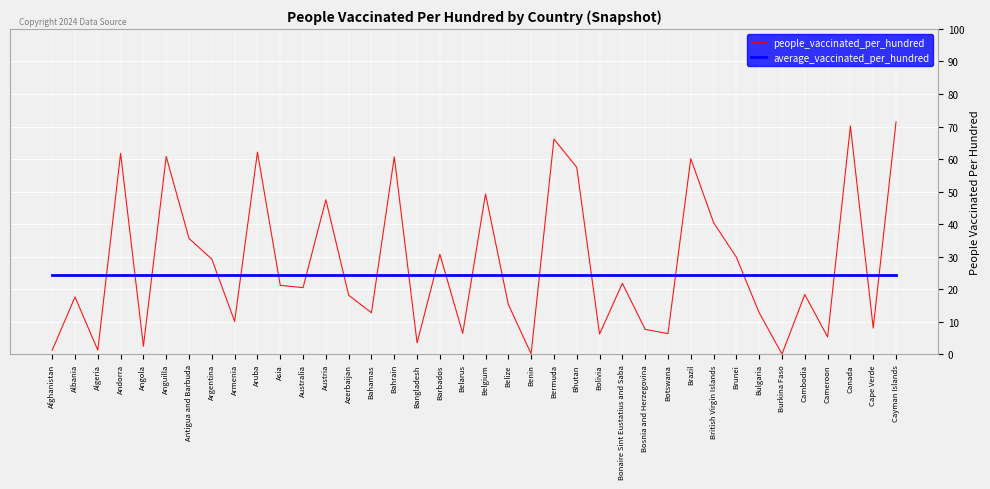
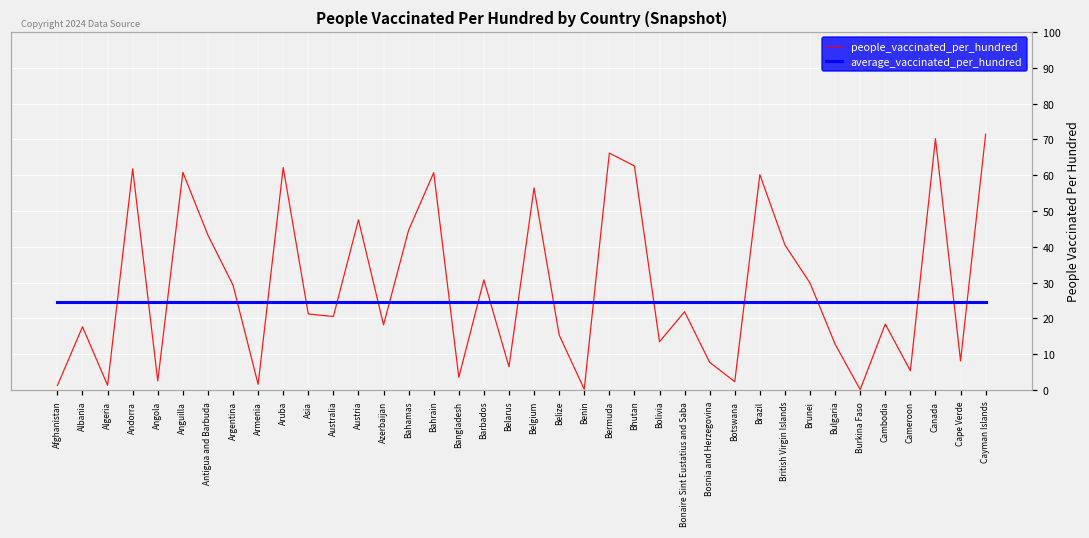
  {
    "people_vaccinated_per_hundred": {
      "Afghanistan": 1,
      "Albania": 18,
      "Algeria": 1,
      "Andorra": 62,
      "Angola": 3,
      "Anguilla": 61,
-     "Antigua and Barbuda": 36,
+     "Antigua and Barbuda": 43,
      "Argentina": 29,
-     "Armenia": 10,
+     "Armenia": 2,
      "Aruba": 62,
      "Asia": 21,
      "Australia": 21,
      "Austria": 48,
      "Azerbaijan": 18,
-     "Bahamas": 13,
+     "Bahamas": 45,
      "Bahrain": 61,
      "Bangladesh": 4,
      "Barbados": 31,
      "Belarus": 6,
-     "Belgium": 49,
+     "Belgium": 56,
      "Belize": 15,
      "Benin": 0,
      "Bermuda": 66,
-     "Bhutan": 57,
-     "Bolivia": 6,
+     "Bhutan": 63,
+     "Bolivia": 13,
      "Bonaire Sint Eustatius and Saba": 22,
      "Bosnia and Herzegovina": 8,
-     "Botswana": 6,
+     "Botswana": 2,
      "Brazil": 60,
      "British Virgin Islands": 41,
      "Brunei": 30,
      "Bulgaria": 13,
      "Burkina Faso": 0,
      "Cambodia": 18,
      "Cameroon": 5,
      "Canada": 70,
      "Cape Verde": 8,
      "Cayman Islands": 71
    },
    "average_vaccinated_per_hundred": {
      "Afghanistan": 25,
      "Albania": 25,
      "Algeria": 25,
      "Andorra": 25,
      "Angola": 25,
      "Anguilla": 25,
      "Antigua and Barbuda": 25,
      "Argentina": 25,
      "Armenia": 25,
      "Aruba": 25,
      "Asia": 25,
      "Australia": 25,
      "Austria": 25,
      "Azerbaijan": 25,
      "Bahamas": 25,
      "Bahrain": 25,
      "Bangladesh": 25,
      "Barbados": 25,
      "Belarus": 25,
      "Belgium": 25,
      "Belize": 25,
      "Benin": 25,
      "Bermuda": 25,
      "Bhutan": 25,
      "Bolivia": 25,
      "Bonaire Sint Eustatius and Saba": 25,
      "Bosnia and Herzegovina": 25,
      "Botswana": 25,
      "Brazil": 25,
      "British Virgin Islands": 25,
      "Brunei": 25,
      "Bulgaria": 25,
      "Burkina Faso": 25,
      "Cambodia": 25,
      "Cameroon": 25,
      "Canada": 25,
      "Cape Verde": 25,
      "Cayman Islands": 25
    }
  }
